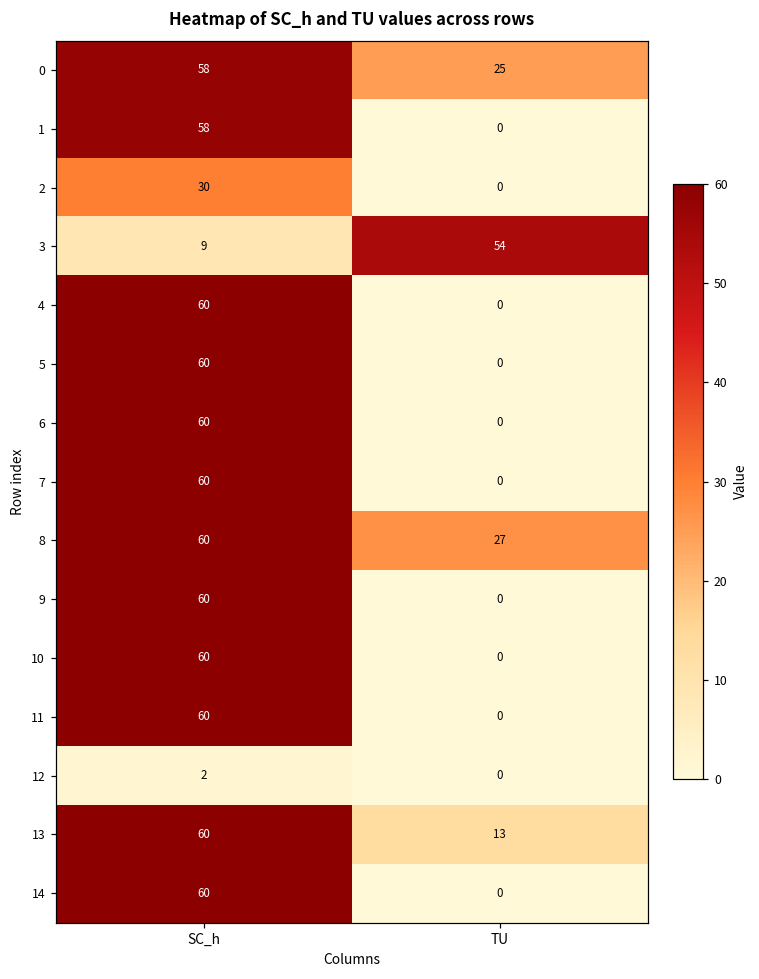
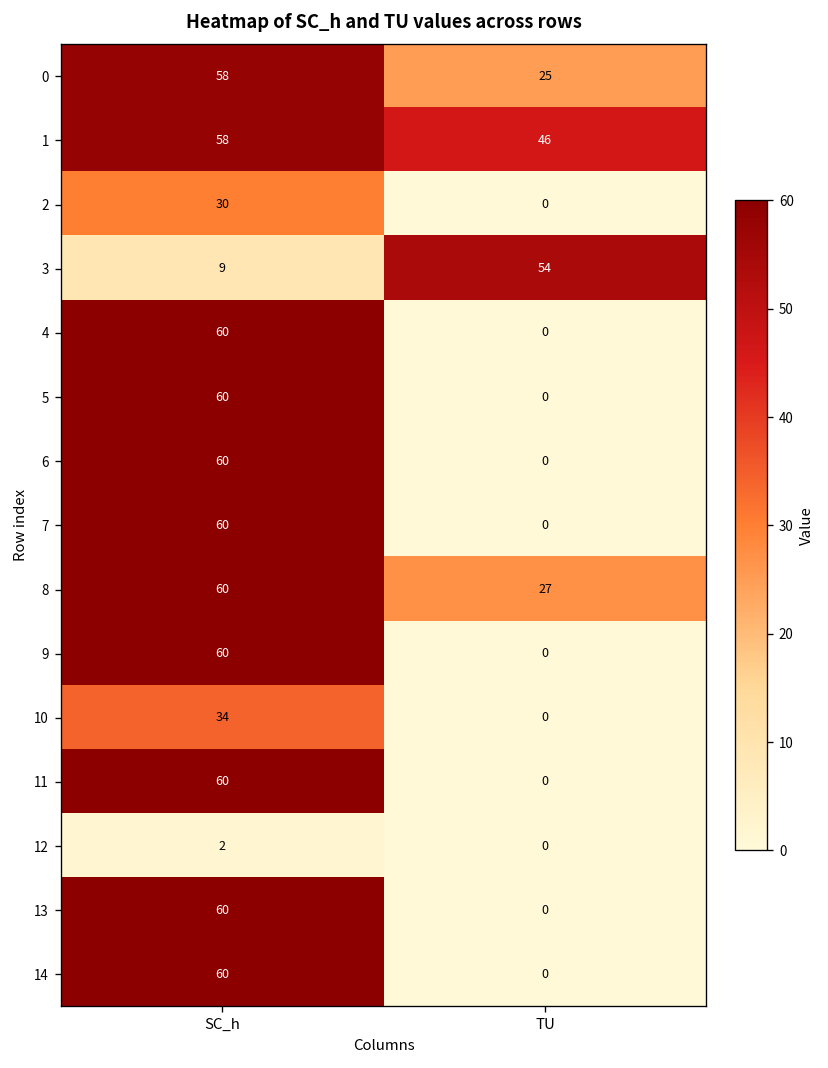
  {
    "0": {
      "SC_h": 58,
      "TU": 25
    },
    "1": {
      "SC_h": 58,
-     "TU": 0
+     "TU": 46
    },
    "2": {
      "SC_h": 30,
      "TU": 0
    },
    "3": {
      "SC_h": 9,
      "TU": 54
    },
    "4": {
      "SC_h": 60,
      "TU": 0
    },
    "5": {
      "SC_h": 60,
      "TU": 0
    },
    "6": {
      "SC_h": 60,
      "TU": 0
    },
    "7": {
      "SC_h": 60,
      "TU": 0
    },
    "8": {
      "SC_h": 60,
      "TU": 27
    },
    "9": {
      "SC_h": 60,
      "TU": 0
    },
    "10": {
-     "SC_h": 60,
+     "SC_h": 34,
      "TU": 0
    },
    "11": {
      "SC_h": 60,
      "TU": 0
    },
    "12": {
      "SC_h": 2,
      "TU": 0
    },
    "13": {
      "SC_h": 60,
-     "TU": 13
+     "TU": 0
    },
    "14": {
      "SC_h": 60,
      "TU": 0
    }
  }
